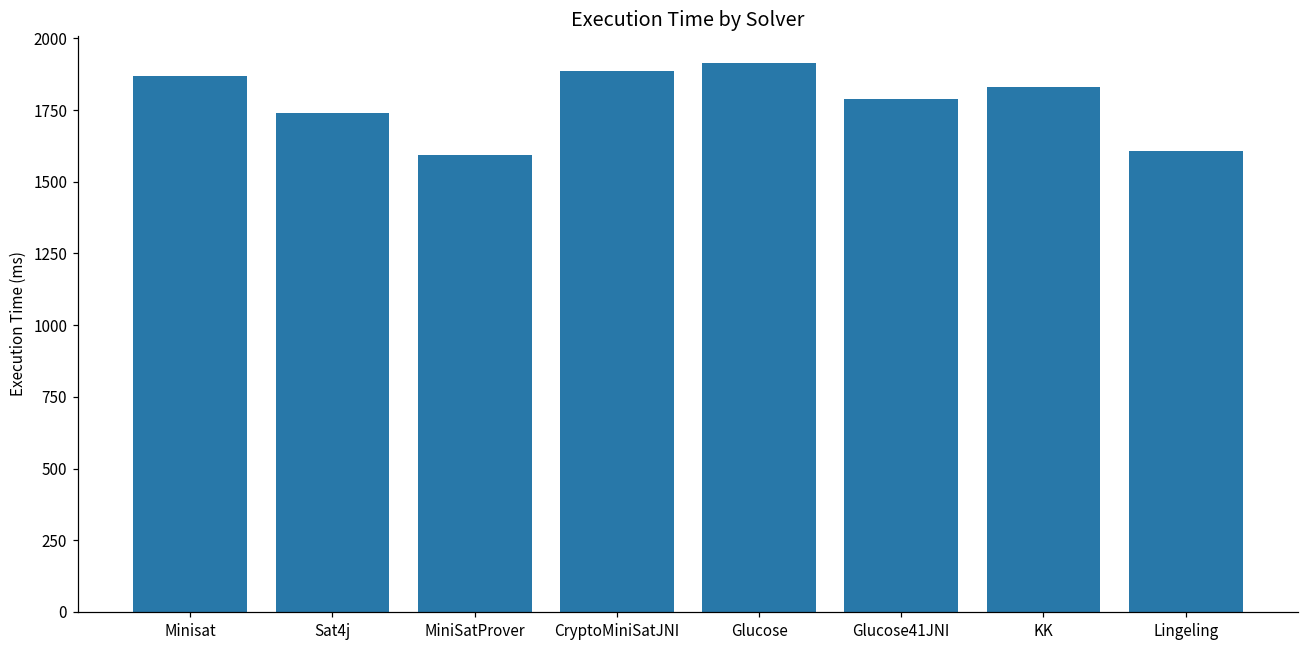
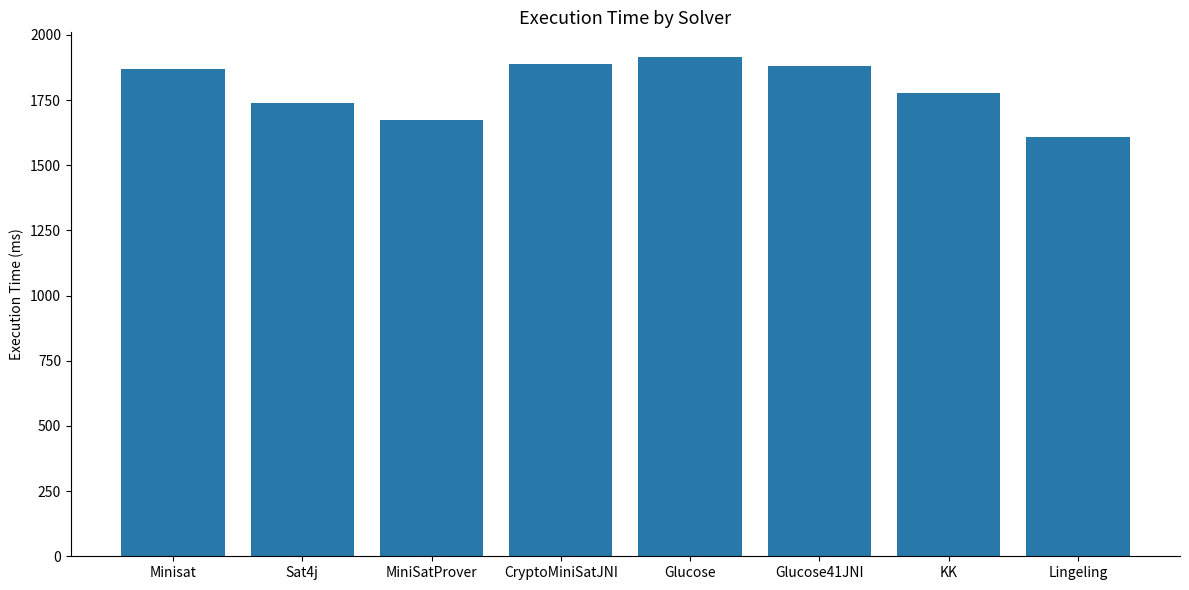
  {
    "Minisat": 1870,
    "Sat4j": 1740,
-   "MiniSatProver": 1590,
+   "MiniSatProver": 1670,
    "CryptoMiniSatJNI": 1890,
    "Glucose": 1910,
-   "Glucose41JNI": 1790,
-   "KK": 1830,
+   "Glucose41JNI": 1880,
+   "KK": 1780,
    "Lingeling": 1610
  }
